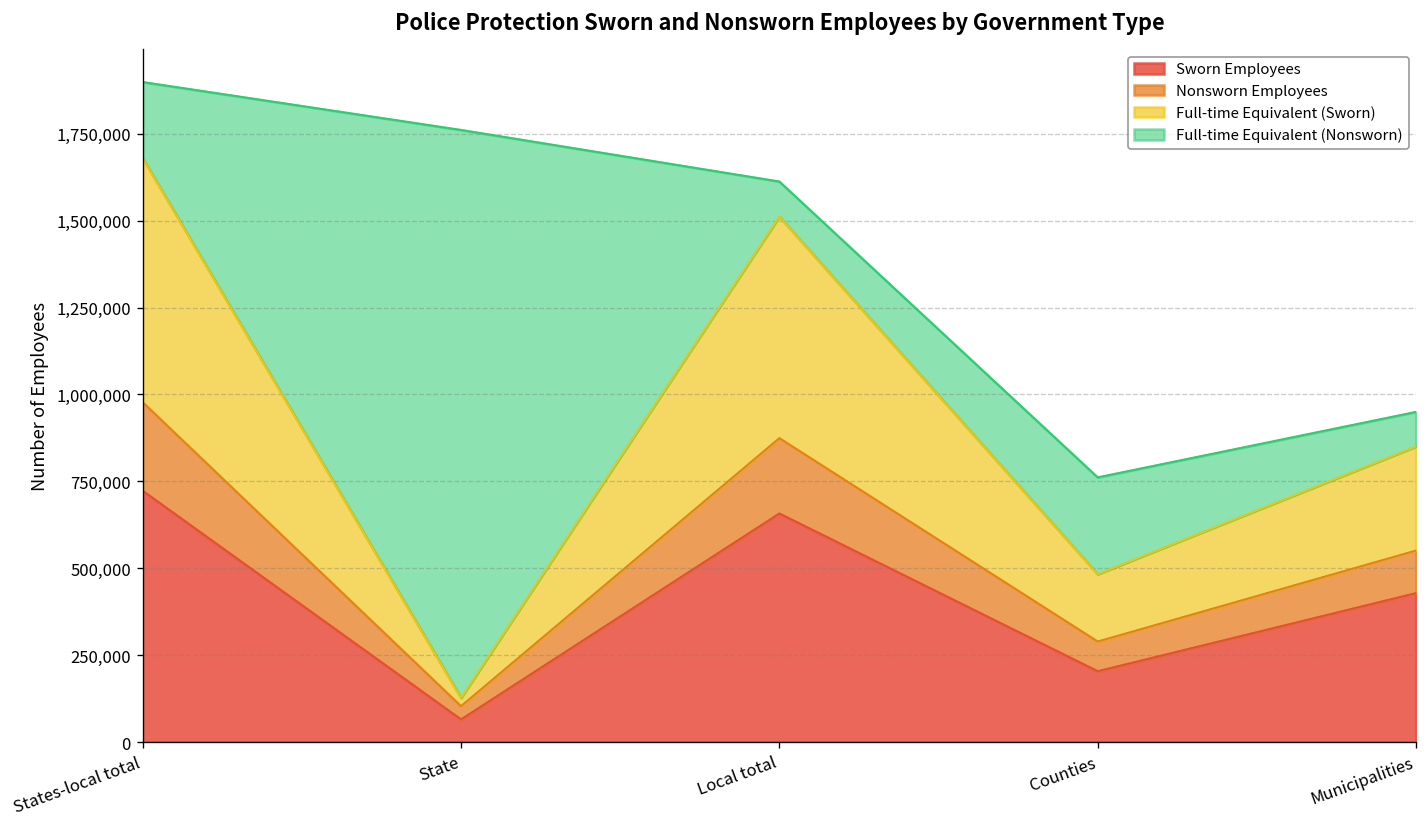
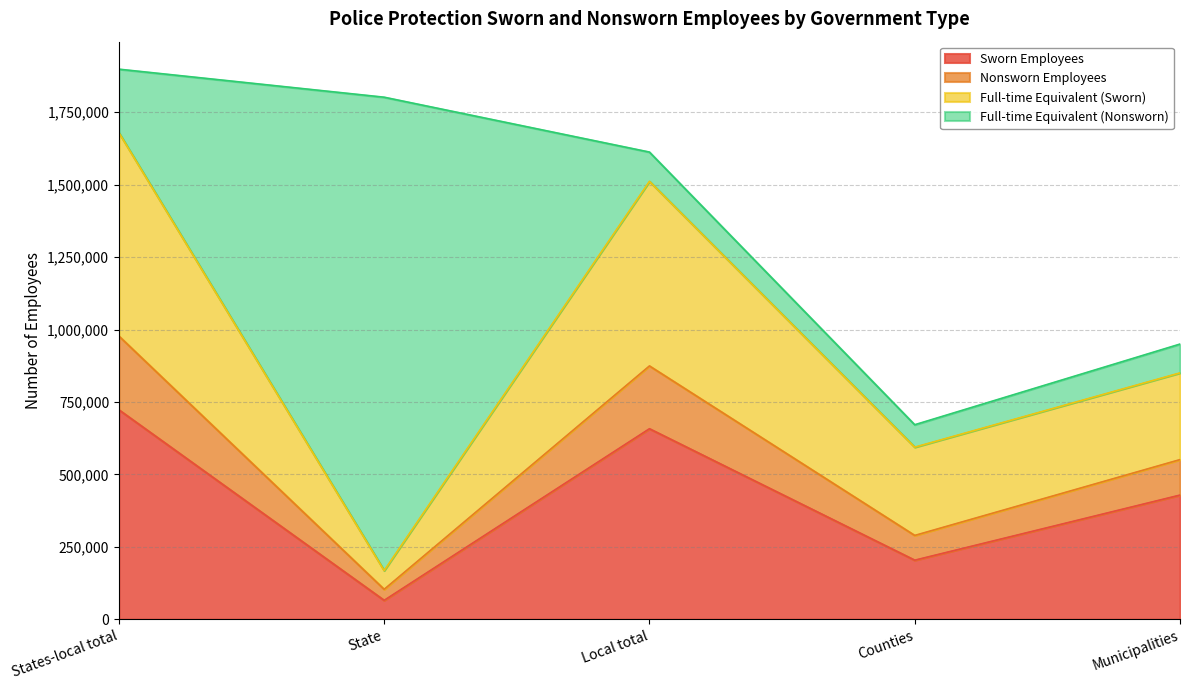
  {
    "Full-time Equivalent (Sworn)": {
      "States-local total": "700,000",
-     "State": "20,000",
+     "State": "60,000",
      "Local total": "640,000",
-     "Counties": "190,000",
+     "Counties": "300,000",
      "Municipalities": "300,000"
    },
    "Full-time Equivalent (Nonsworn)": {
      "States-local total": "220,000",
      "State": "1,630,000",
      "Local total": "100,000",
-     "Counties": "280,000",
+     "Counties": "80,000",
      "Municipalities": "100,000"
    }
  }
